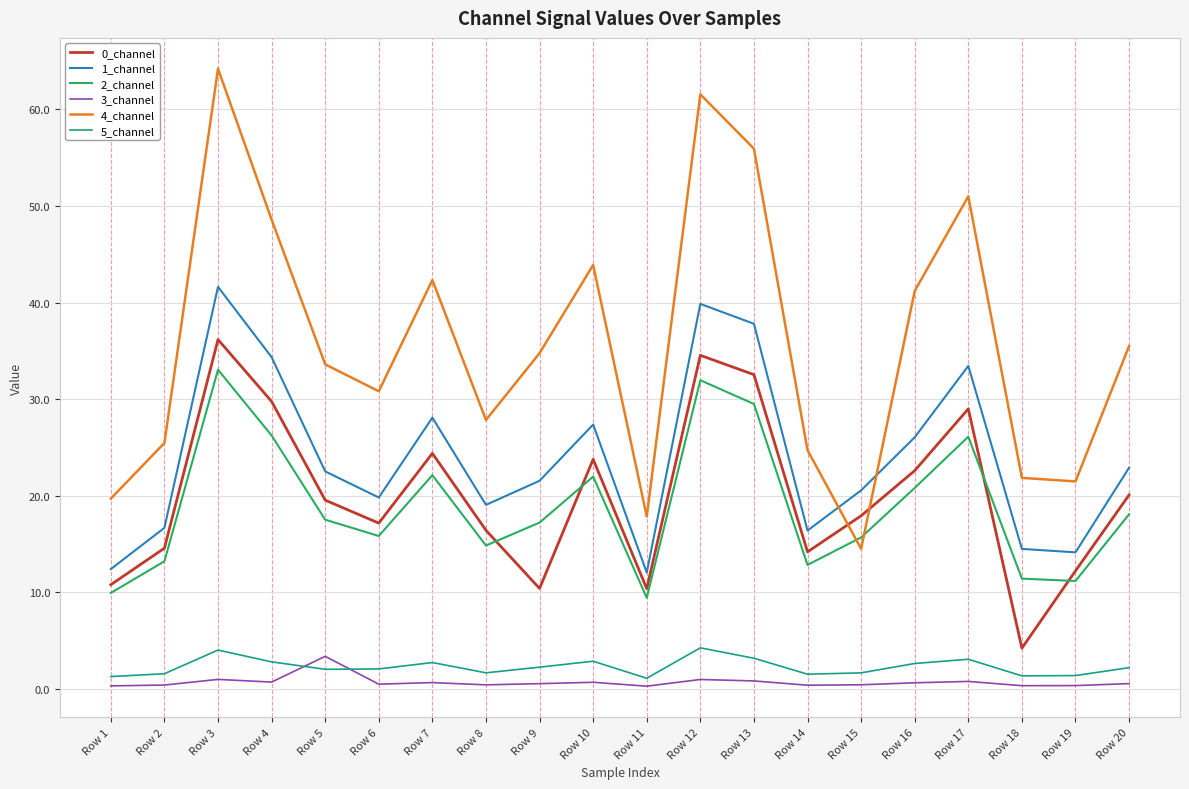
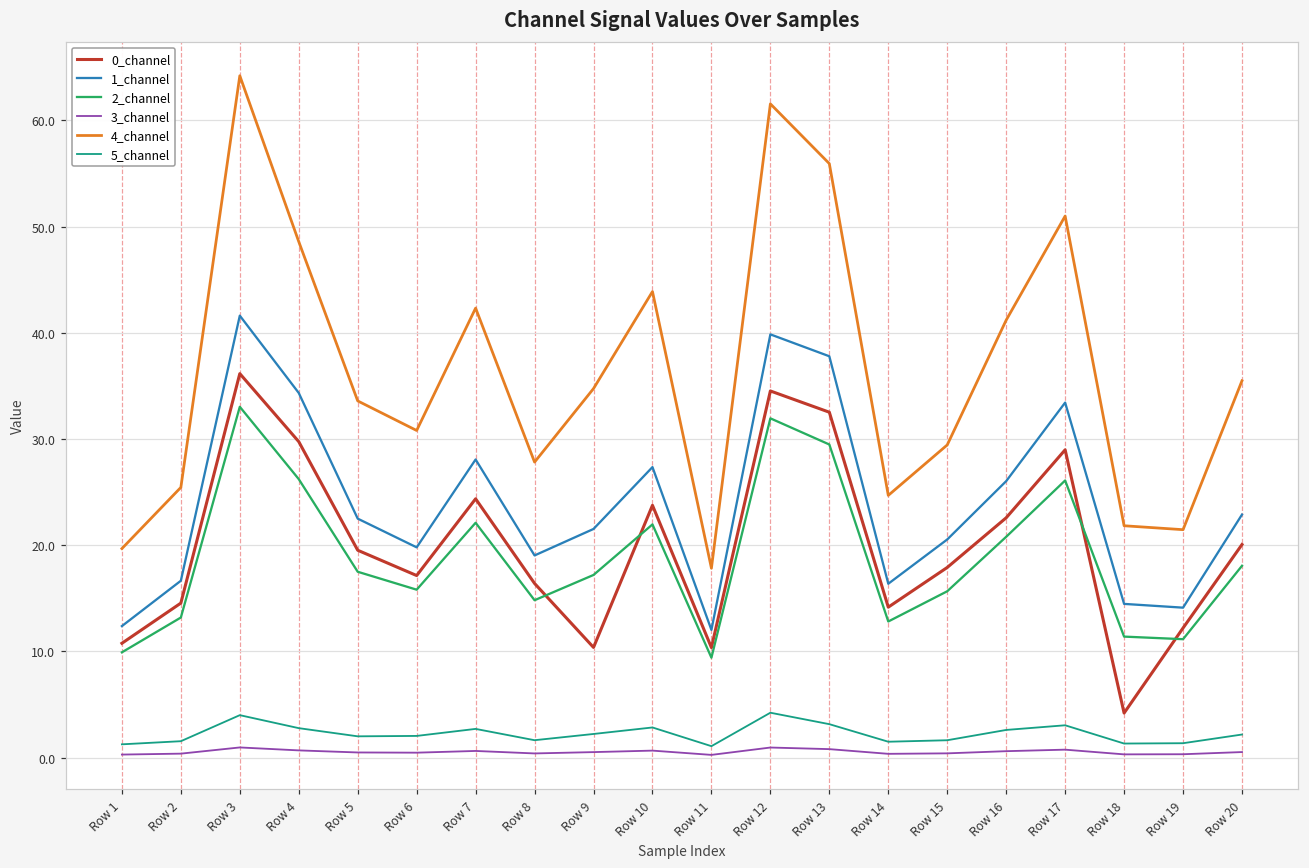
  {
    "0_channel": {
      "Row 1": 11,
      "Row 2": 15,
      "Row 3": 36,
      "Row 4": 30,
      "Row 5": 20,
      "Row 6": 17,
      "Row 7": 24,
      "Row 8": 16,
      "Row 9": 10,
      "Row 10": 24,
      "Row 11": 10,
      "Row 12": 35,
      "Row 13": 33,
      "Row 14": 14,
      "Row 15": 18,
      "Row 16": 23,
      "Row 17": 29,
      "Row 18": 4,
      "Row 19": 12,
      "Row 20": 20
    },
    "1_channel": {
      "Row 1": 12,
      "Row 2": 17,
      "Row 3": 42,
      "Row 4": 34,
      "Row 5": 23,
      "Row 6": 20,
      "Row 7": 28,
      "Row 8": 19,
      "Row 9": 22,
      "Row 10": 27,
      "Row 11": 12,
      "Row 12": 40,
      "Row 13": 38,
      "Row 14": 16,
      "Row 15": 21,
      "Row 16": 26,
      "Row 17": 33,
      "Row 18": 14,
      "Row 19": 14,
      "Row 20": 23
    },
    "3_channel": {
      "Row 1": 0,
      "Row 2": 0,
      "Row 3": 1,
      "Row 4": 1,
-     "Row 5": 3,
+     "Row 5": 0,
      "Row 6": 0,
      "Row 7": 1,
      "Row 8": 0,
      "Row 9": 1,
      "Row 10": 1,
      "Row 11": 0,
      "Row 12": 1,
      "Row 13": 1,
      "Row 14": 0,
      "Row 15": 0,
      "Row 16": 1,
      "Row 17": 1,
      "Row 18": 0,
      "Row 19": 0,
      "Row 20": 1
    },
    "4_channel": {
      "Row 1": 20,
      "Row 2": 25,
      "Row 3": 64,
      "Row 4": 49,
      "Row 5": 34,
      "Row 6": 31,
      "Row 7": 42,
      "Row 8": 28,
      "Row 9": 35,
      "Row 10": 44,
      "Row 11": 18,
      "Row 12": 62,
      "Row 13": 56,
      "Row 14": 25,
-     "Row 15": 14,
+     "Row 15": 29,
      "Row 16": 41,
      "Row 17": 51,
      "Row 18": 22,
      "Row 19": 21,
      "Row 20": 35
    }
  }
